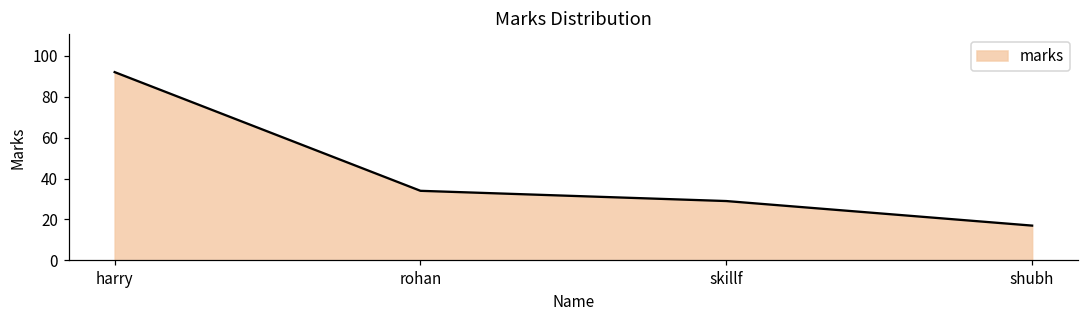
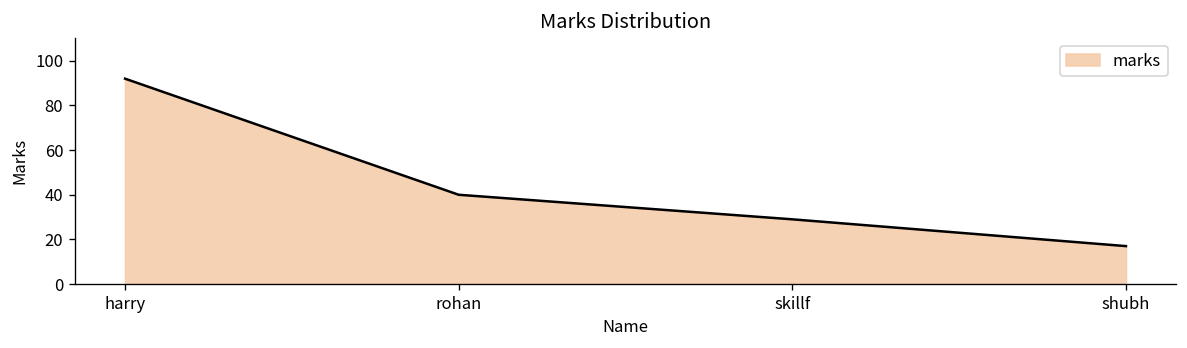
  {
    "harry": 92,
-   "rohan": 34,
+   "rohan": 40,
    "skillf": 29,
    "shubh": 17
  }
